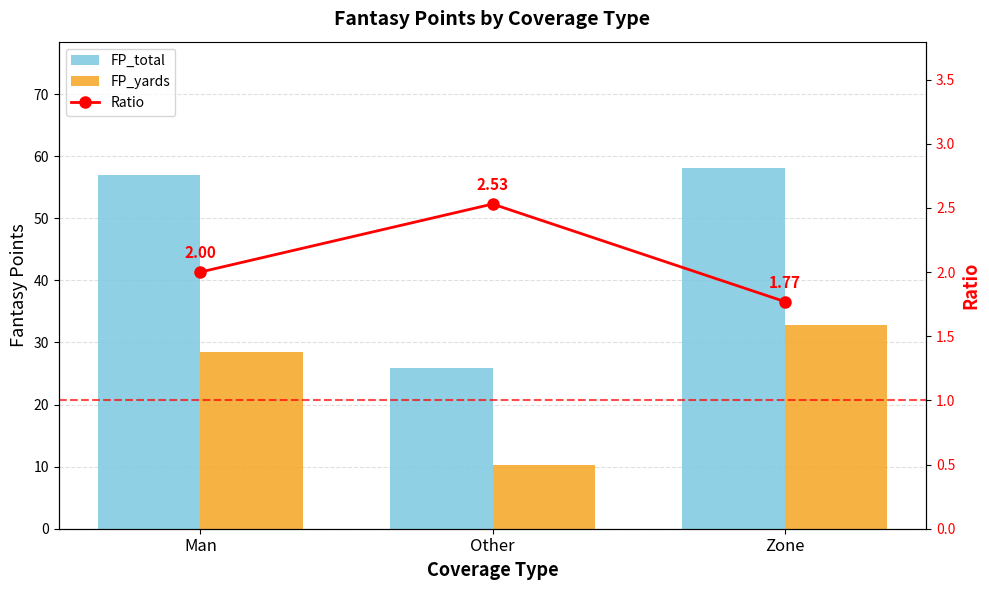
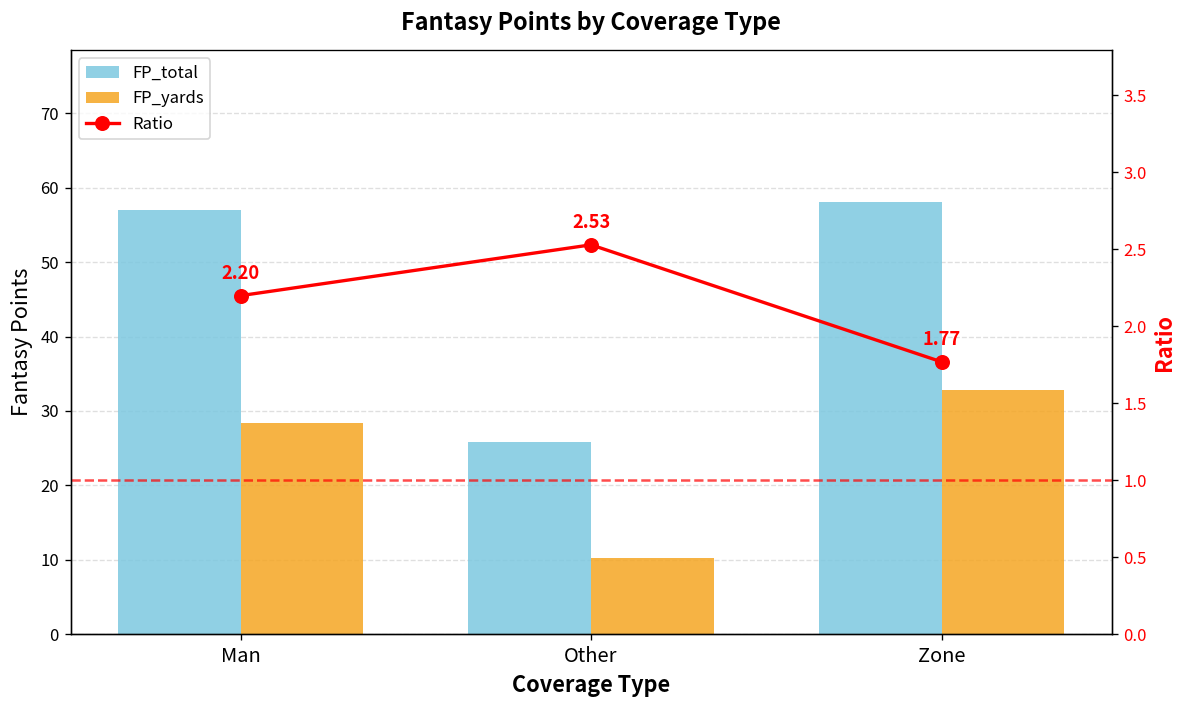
  {
    "Ratio": {
-     "Man": 2.00,
+     "Man": 2.20,
      "Other": 2.53,
      "Zone": 1.77
    }
  }
